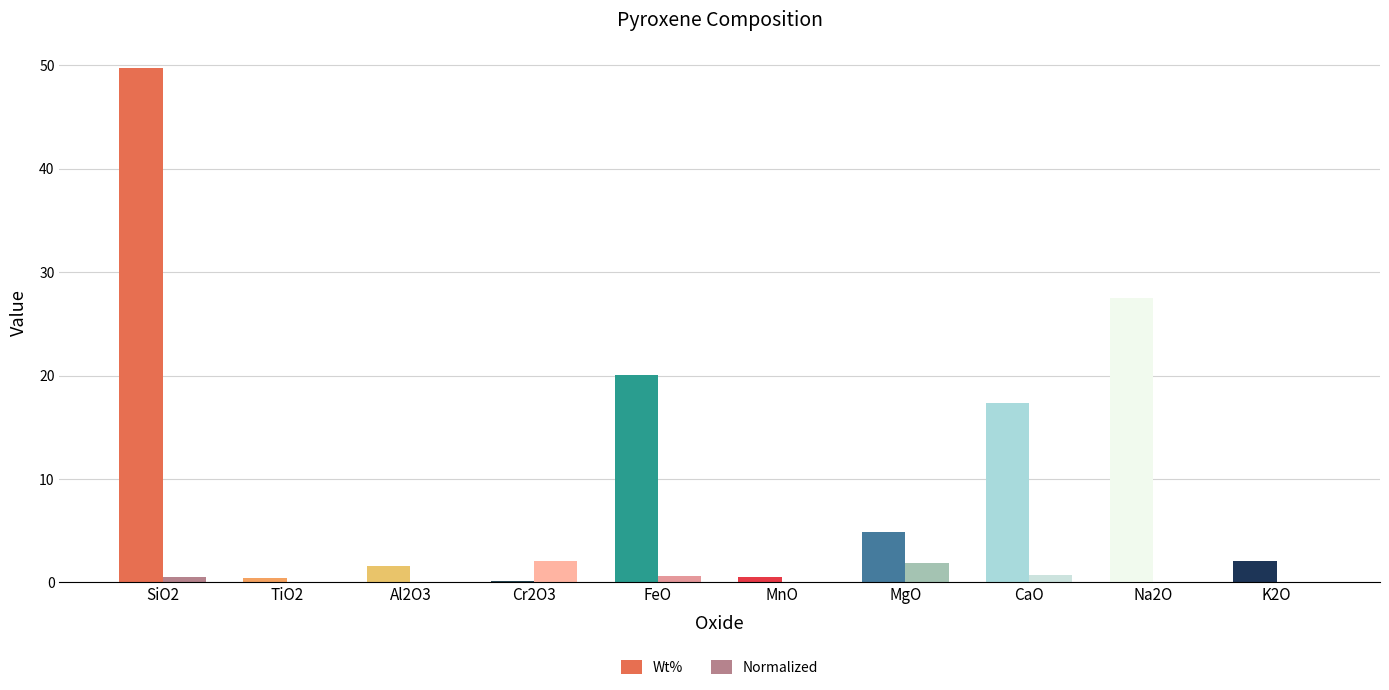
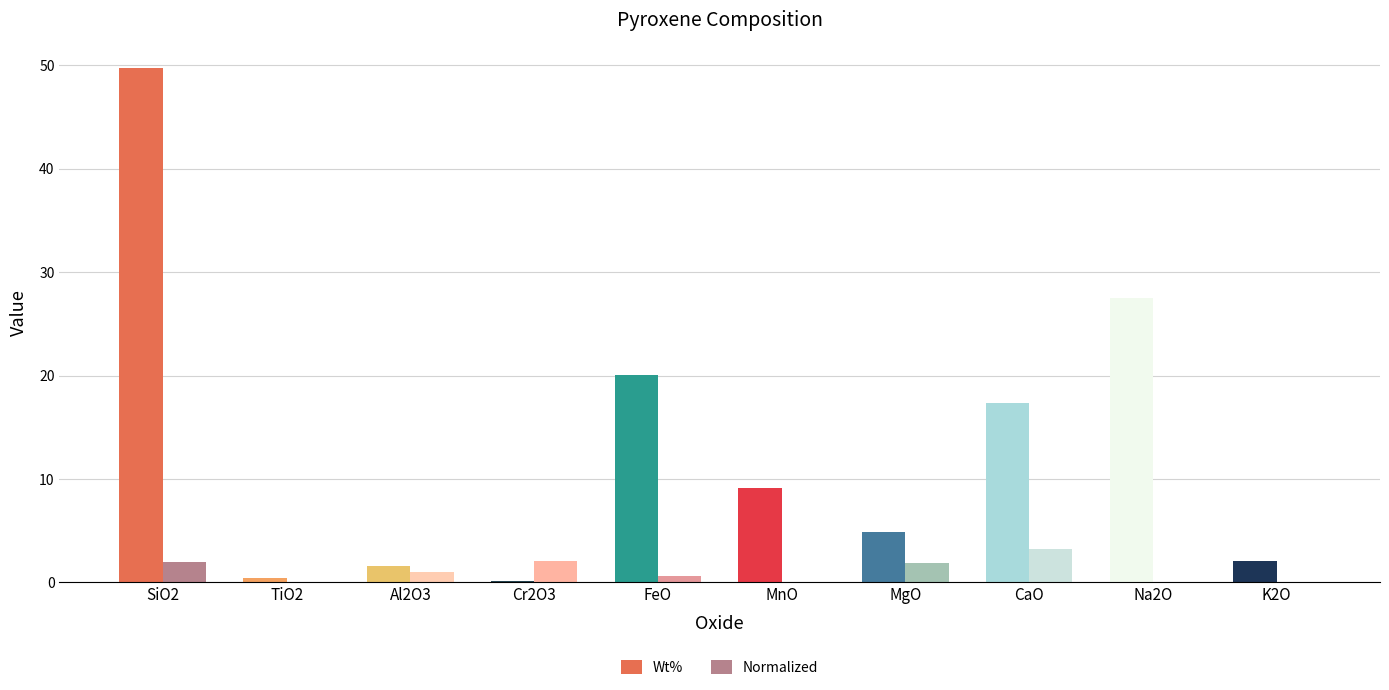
  {
    "Wt%": {
      "SiO2": 49.7,
      "TiO2": 0.4,
      "Al2O3": 1.6,
      "FeO": 20.0,
-     "MnO": 0.5,
+     "MnO": 9.1,
      "MgO": 4.9,
      "CaO": 17.3,
      "Na2O": 27.5,
      "K2O": 2.1
    },
    "Normalized": {
-     "SiO2": 0.5,
-     "Al2O3": 0.1,
+     "SiO2": 1.9,
+     "Al2O3": 1.0,
      "Cr2O3": 2.0,
      "FeO": 0.6,
      "MgO": 1.8,
-     "CaO": 0.7
+     "CaO": 3.3
    }
  }
